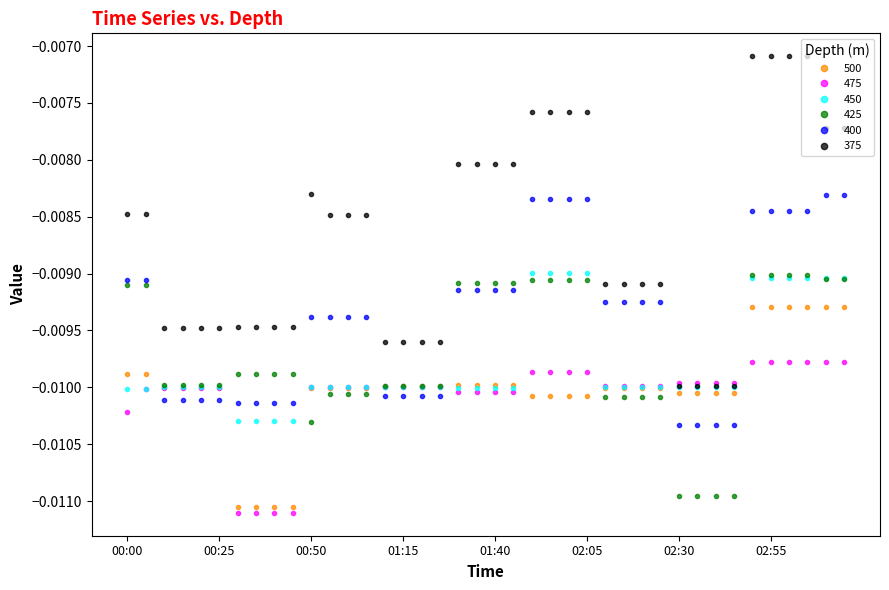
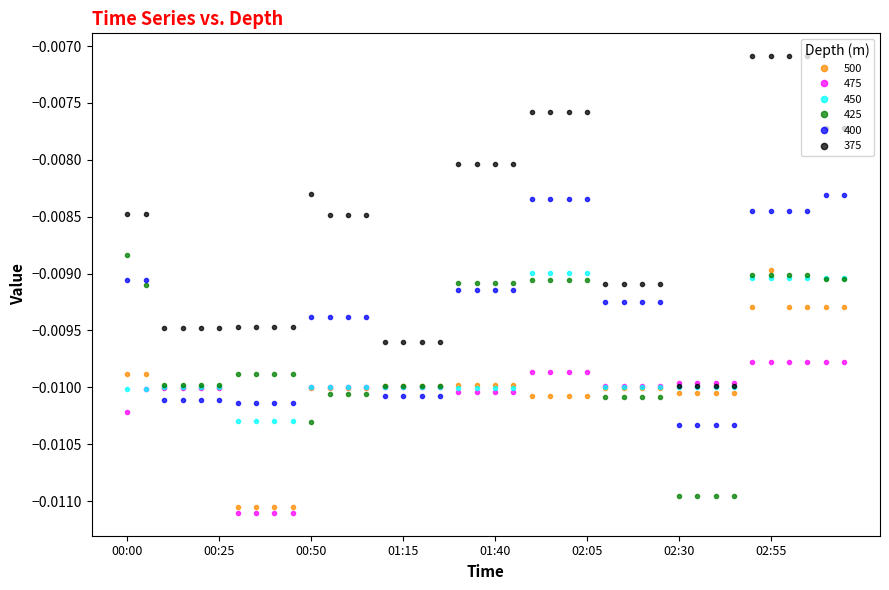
  {
    "500": {
      "00:00": -0.00988,
      "01:40": -0.00998,
      "02:05": -0.01008,
      "02:30": -0.01005,
-     "02:55": -0.00930
+     "02:55": -0.00897
    },
    "475": {
      "00:00": -0.01021,
      "01:40": -0.01004,
      "02:05": -0.00986,
      "02:30": -0.00996,
      "02:55": -0.00978
    },
    "450": {
      "00:00": -0.01001,
      "01:40": -0.01000,
      "02:05": -0.00899,
      "02:55": -0.00904
    },
    "425": {
-     "00:00": -0.00910,
+     "00:00": -0.00883,
      "00:50": -0.01031,
      "01:40": -0.00909,
      "02:05": -0.00905,
      "02:30": -0.01096,
      "02:55": -0.00902
    },
    "400": {
      "00:00": -0.00906,
      "00:25": -0.01011,
      "00:50": -0.00939,
      "01:15": -0.01008,
      "01:40": -0.00915,
      "02:05": -0.00834,
      "02:30": -0.01033,
      "02:55": -0.00845
    },
    "375": {
      "00:00": -0.00848,
      "00:25": -0.00948,
      "00:50": -0.00830,
      "01:15": -0.00960,
      "01:40": -0.00804,
      "02:05": -0.00758,
      "02:55": -0.00709
    }
  }
